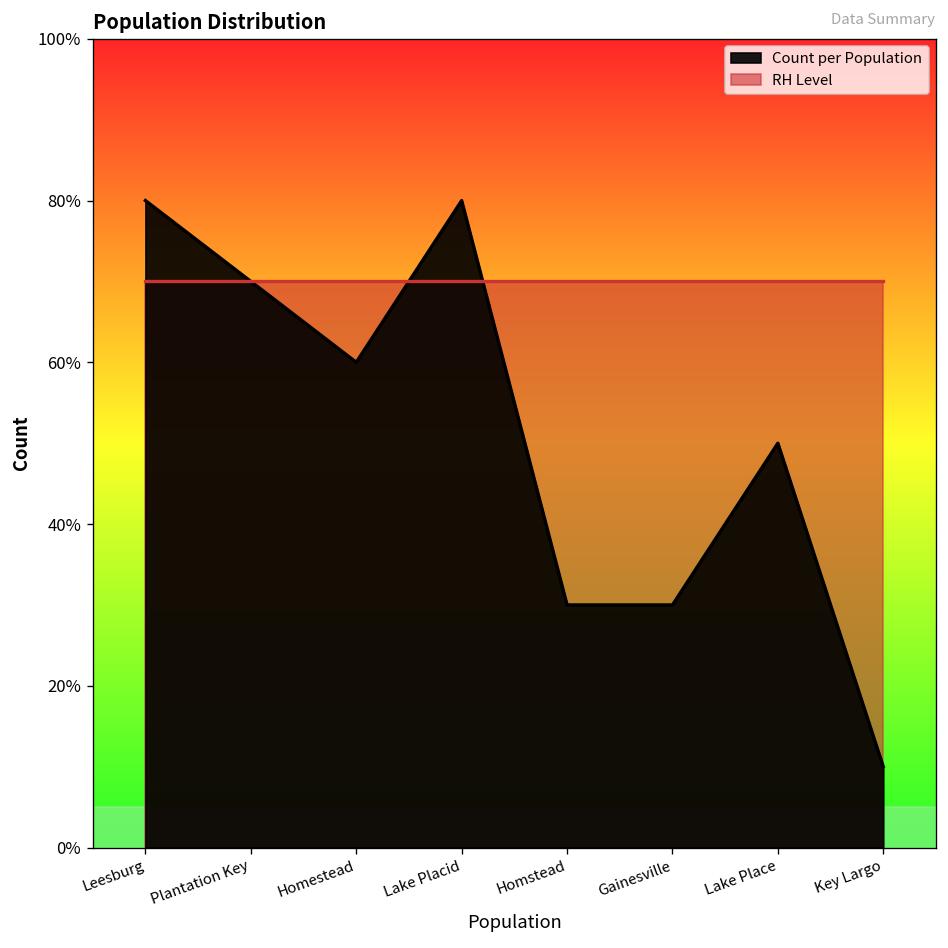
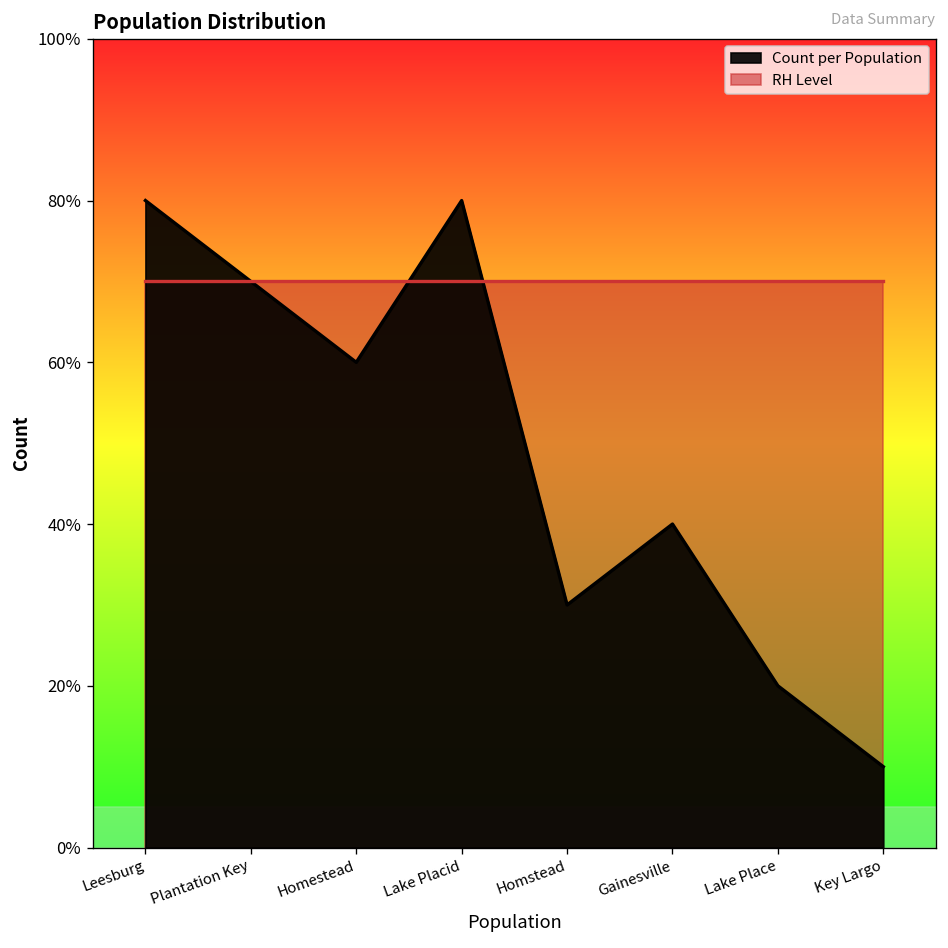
  {
    "Count per Population": {
      "Leesburg": "80%",
      "Homestead": "60%",
      "Lake Placid": "80%",
      "Homstead": "30%",
-     "Gainesville": "30%",
-     "Lake Place": "50%",
+     "Gainesville": "40%",
+     "Lake Place": "20%",
      "Key Largo": "10%"
    },
    "RH Level": {
      "Leesburg": "70%",
      "Homestead": "70%",
      "Lake Placid": "70%",
      "Homstead": "70%",
      "Gainesville": "70%",
      "Lake Place": "70%",
      "Key Largo": "70%"
    }
  }
